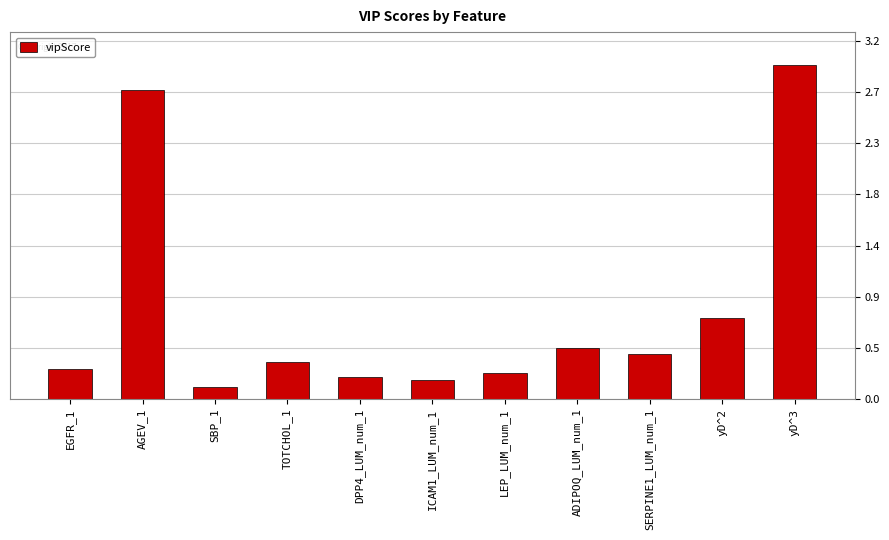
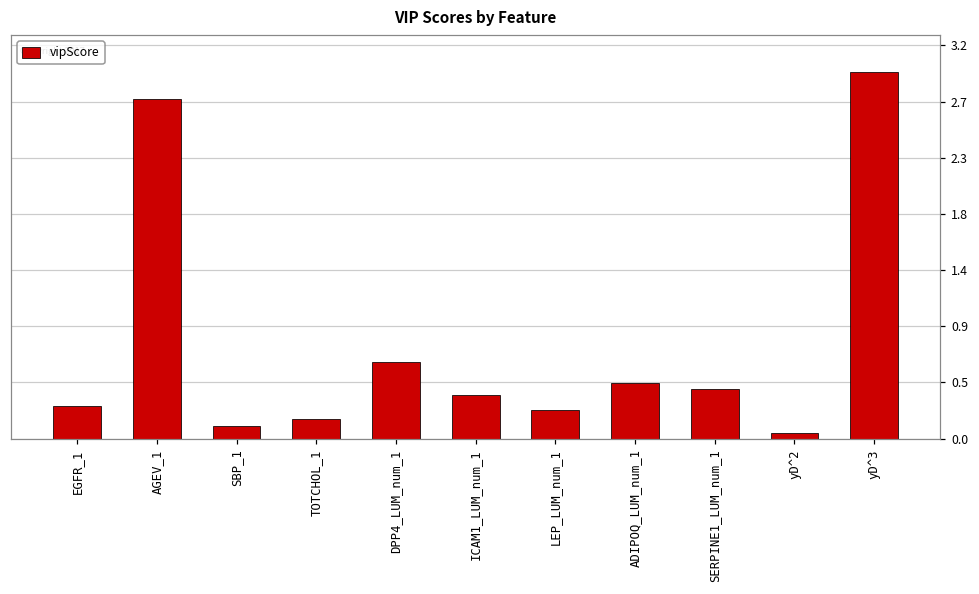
  {
    "EGFR_1": 0.27,
    "AGEV_1": 2.76,
    "SBP_1": 0.11,
-   "TOTCHOL_1": 0.33,
-   "DPP4_LUM_num_1": 0.20,
-   "ICAM1_LUM_num_1": 0.17,
+   "TOTCHOL_1": 0.16,
+   "DPP4_LUM_num_1": 0.62,
+   "ICAM1_LUM_num_1": 0.36,
    "LEP_LUM_num_1": 0.23,
    "ADIPOQ_LUM_num_1": 0.45,
    "SERPINE1_LUM_num_1": 0.40,
-   "yD^2": 0.73,
+   "yD^2": 0.05,
    "yD^3": 2.98
  }
